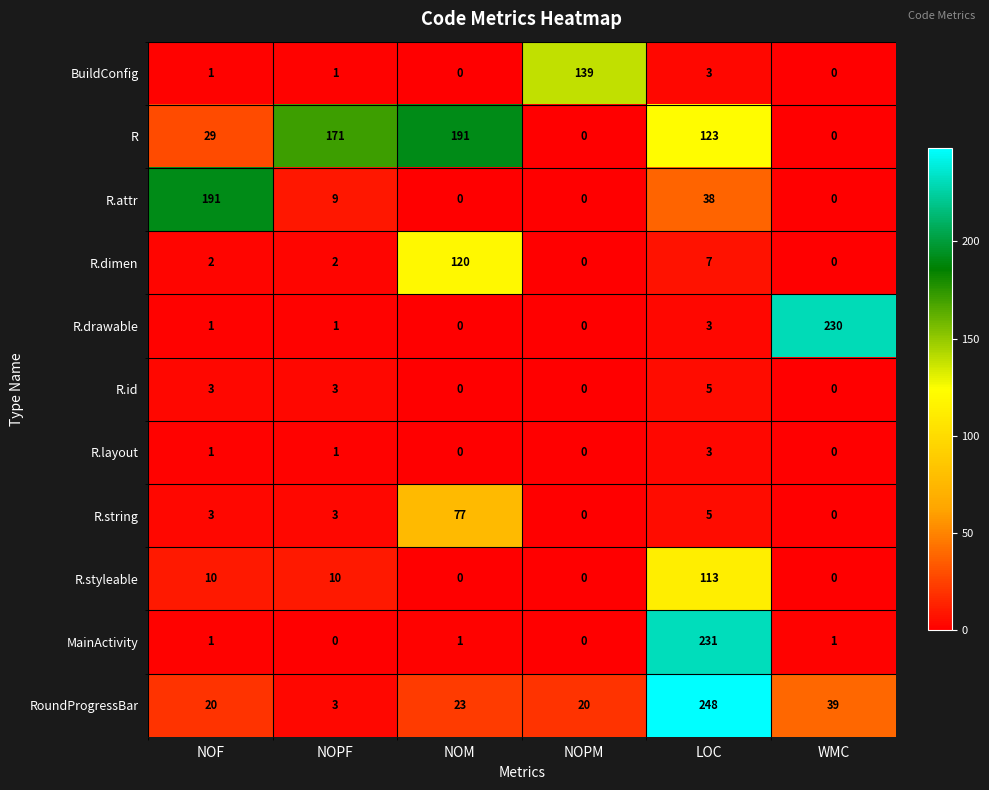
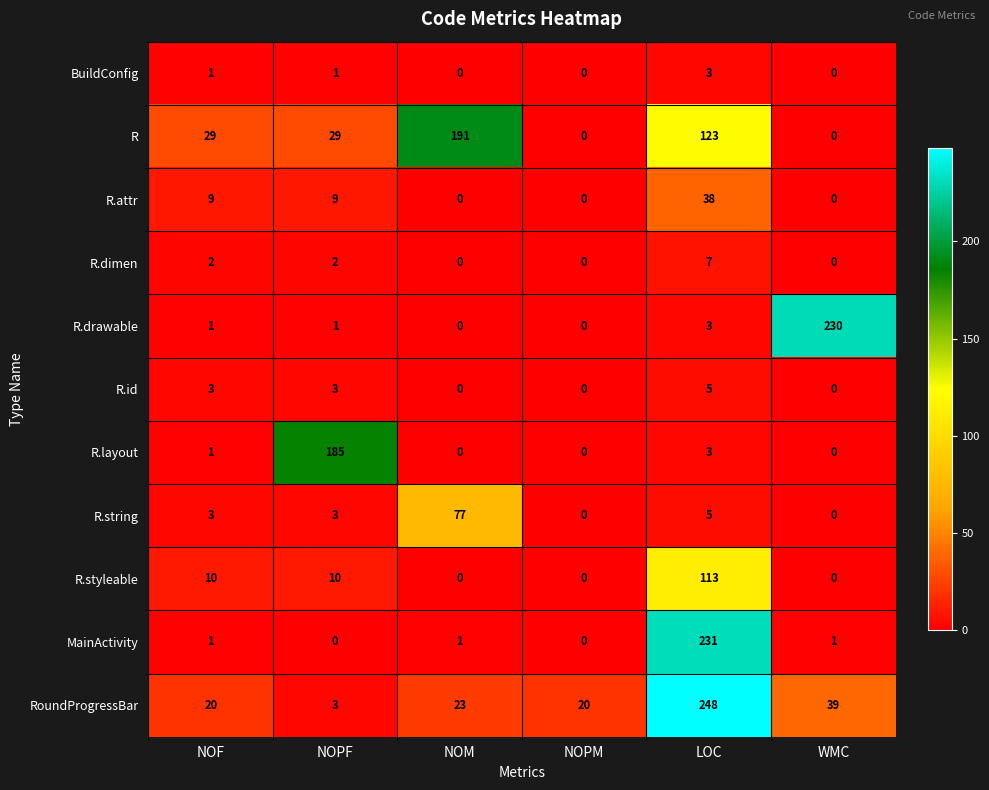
  {
    "BuildConfig": {
      "NOF": 1,
      "NOPF": 1,
      "NOM": 0,
-     "NOPM": 139,
+     "NOPM": 0,
      "LOC": 3,
      "WMC": 0
    },
    "R": {
      "NOF": 29,
-     "NOPF": 171,
+     "NOPF": 29,
      "NOM": 191,
      "NOPM": 0,
      "LOC": 123,
      "WMC": 0
    },
    "R.attr": {
-     "NOF": 191,
+     "NOF": 9,
      "NOPF": 9,
      "NOM": 0,
      "NOPM": 0,
      "LOC": 38,
      "WMC": 0
    },
    "R.dimen": {
      "NOF": 2,
      "NOPF": 2,
-     "NOM": 120,
+     "NOM": 0,
      "NOPM": 0,
      "LOC": 7,
      "WMC": 0
    },
    "R.drawable": {
      "NOF": 1,
      "NOPF": 1,
      "NOM": 0,
      "NOPM": 0,
      "LOC": 3,
      "WMC": 230
    },
    "R.id": {
      "NOF": 3,
      "NOPF": 3,
      "NOM": 0,
      "NOPM": 0,
      "LOC": 5,
      "WMC": 0
    },
    "R.layout": {
      "NOF": 1,
-     "NOPF": 1,
+     "NOPF": 185,
      "NOM": 0,
      "NOPM": 0,
      "LOC": 3,
      "WMC": 0
    },
    "R.string": {
      "NOF": 3,
      "NOPF": 3,
      "NOM": 77,
      "NOPM": 0,
      "LOC": 5,
      "WMC": 0
    },
    "R.styleable": {
      "NOF": 10,
      "NOPF": 10,
      "NOM": 0,
      "NOPM": 0,
      "LOC": 113,
      "WMC": 0
    },
    "MainActivity": {
      "NOF": 1,
      "NOPF": 0,
      "NOM": 1,
      "NOPM": 0,
      "LOC": 231,
      "WMC": 1
    },
    "RoundProgressBar": {
      "NOF": 20,
      "NOPF": 3,
      "NOM": 23,
      "NOPM": 20,
      "LOC": 248,
      "WMC": 39
    }
  }
